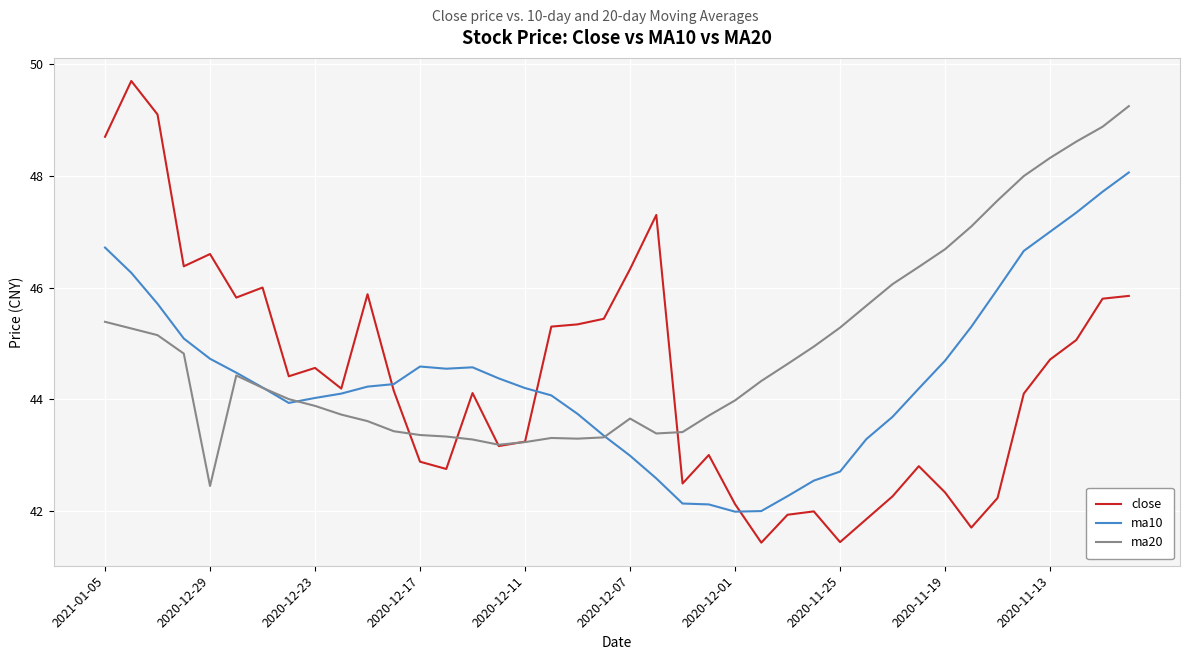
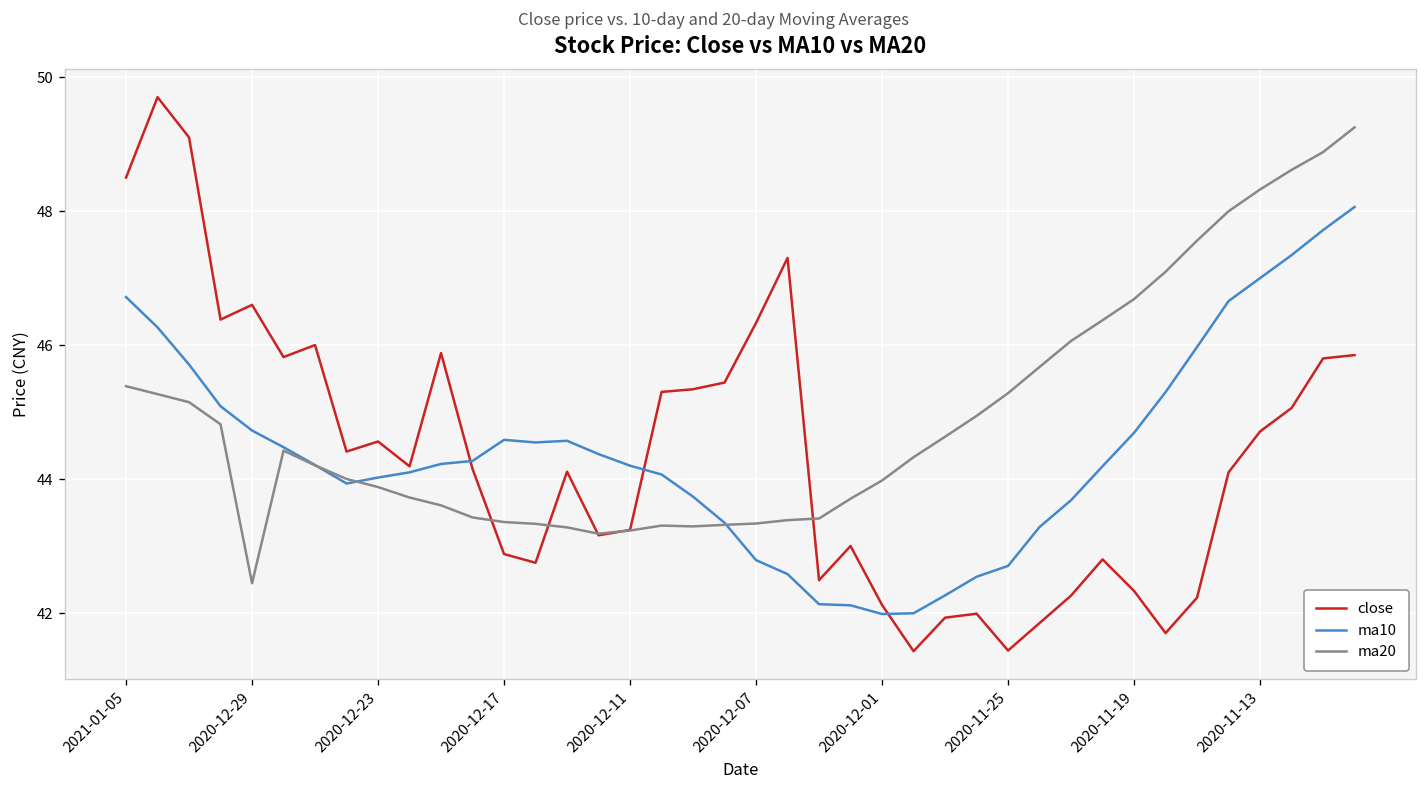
  {
    "close": {
-     "2021-01-05": 48.7,
+     "2021-01-05": 48.5,
      "2020-12-29": 46.6,
      "2020-12-23": 44.6,
      "2020-12-17": 42.9,
      "2020-12-07": 46.3,
      "2020-12-01": 42.1,
      "2020-11-25": 41.4,
      "2020-11-19": 42.3,
      "2020-11-13": 44.7
    },
    "ma10": {
      "2021-01-05": 46.7,
      "2020-12-29": 44.7,
      "2020-12-23": 44.0,
      "2020-12-17": 44.6,
      "2020-12-11": 44.2,
-     "2020-12-07": 43.0,
+     "2020-12-07": 42.8,
      "2020-12-01": 42.0,
      "2020-11-25": 42.7,
      "2020-11-19": 44.7,
      "2020-11-13": 47.0
    },
    "ma20": {
      "2021-01-05": 45.4,
      "2020-12-29": 42.4,
      "2020-12-23": 43.9,
      "2020-12-17": 43.4,
-     "2020-12-07": 43.7,
+     "2020-12-07": 43.3,
      "2020-12-01": 44.0,
      "2020-11-25": 45.3,
      "2020-11-19": 46.7,
      "2020-11-13": 48.3
    }
  }
